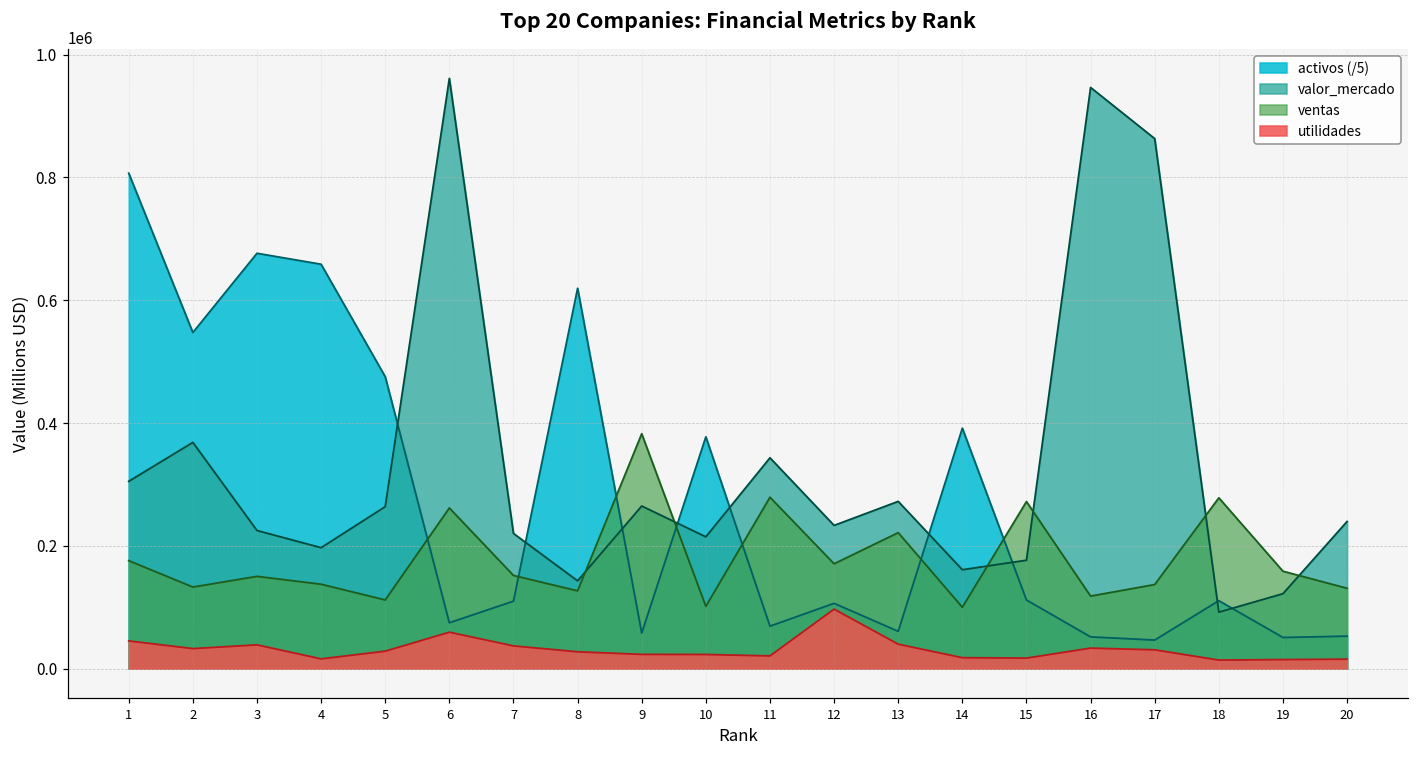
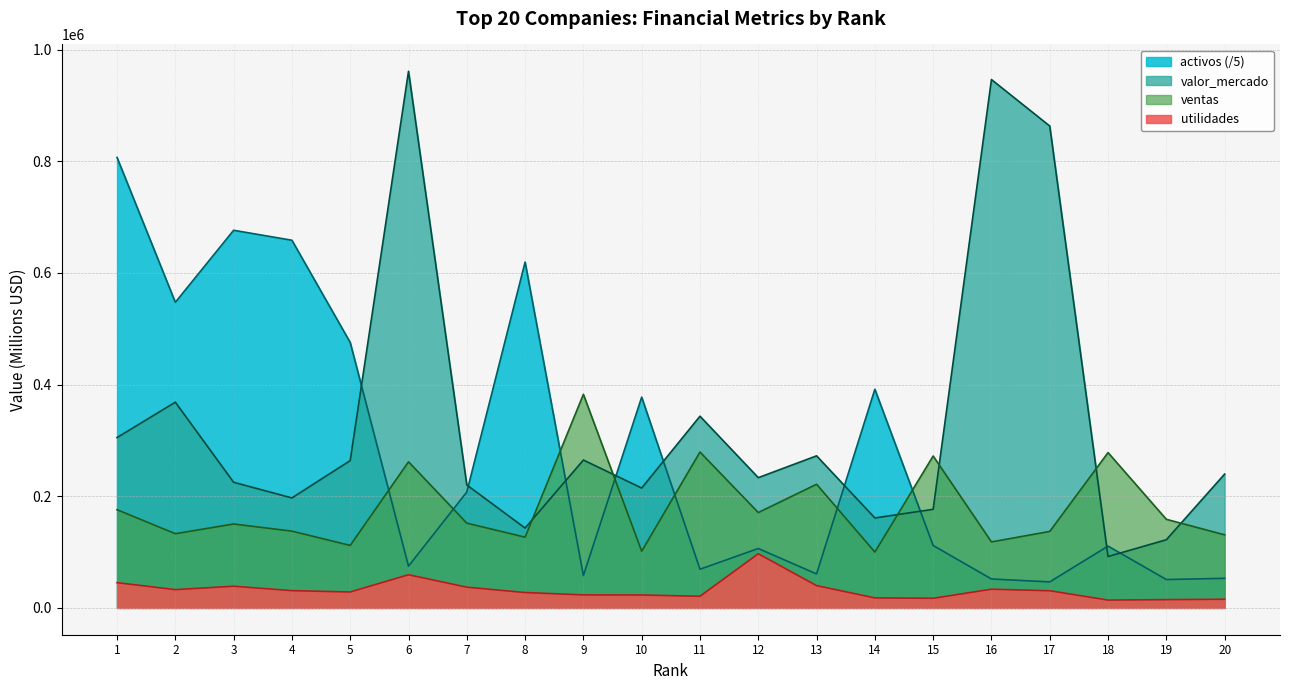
  {
    "activos (/5)": {
      "1": 810000,
      "2": 550000,
      "3": 680000,
      "4": 660000,
      "5": 480000,
      "6": 70000,
-     "7": 110000,
+     "7": 210000,
      "8": 620000,
      "9": 60000,
      "10": 380000,
      "11": 70000,
      "12": 110000,
      "13": 60000,
      "14": 390000,
      "15": 110000,
      "16": 50000,
      "17": 50000,
      "18": 110000,
      "19": 50000,
      "20": 50000
    },
    "valor_mercado": {
      "1": 310000,
      "2": 370000,
      "3": 230000,
      "4": 200000,
      "5": 260000,
      "6": 960000,
      "7": 220000,
      "8": 140000,
      "9": 260000,
      "10": 210000,
      "11": 340000,
      "12": 230000,
      "13": 270000,
      "14": 160000,
      "15": 180000,
      "16": 950000,
      "17": 860000,
      "18": 90000,
      "19": 120000,
      "20": 240000
    },
    "ventas": {
      "1": 180000,
      "2": 130000,
      "3": 150000,
      "4": 140000,
      "5": 110000,
      "6": 260000,
      "7": 150000,
      "8": 130000,
      "9": 380000,
      "10": 100000,
      "11": 280000,
      "12": 170000,
      "13": 220000,
      "14": 100000,
      "15": 270000,
      "16": 120000,
      "17": 140000,
      "18": 280000,
      "19": 160000,
      "20": 130000
    },
    "utilidades": {
      "1": 50000,
      "2": 30000,
      "3": 40000,
-     "4": 20000,
+     "4": 30000,
      "5": 30000,
      "6": 60000,
      "7": 40000,
      "8": 30000,
      "9": 20000,
      "10": 20000,
      "11": 20000,
      "12": 100000,
      "13": 40000,
      "14": 20000,
      "15": 20000,
      "16": 30000,
      "17": 30000,
      "18": 10000,
      "19": 10000,
      "20": 20000
    }
  }
